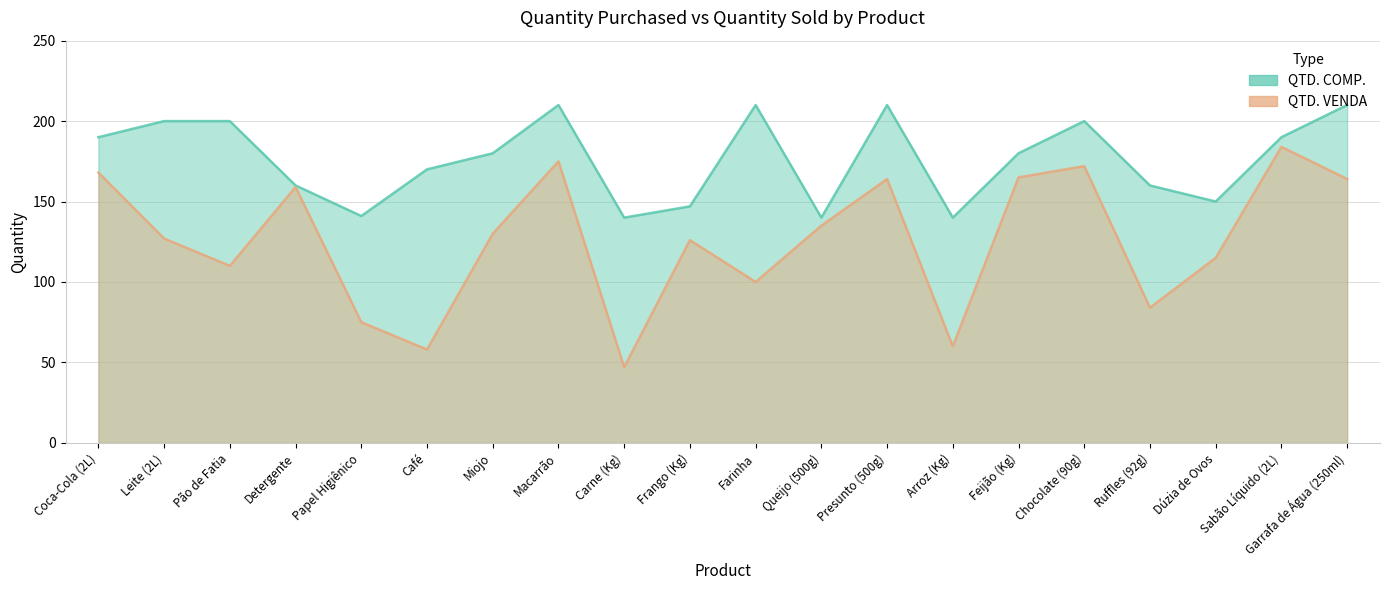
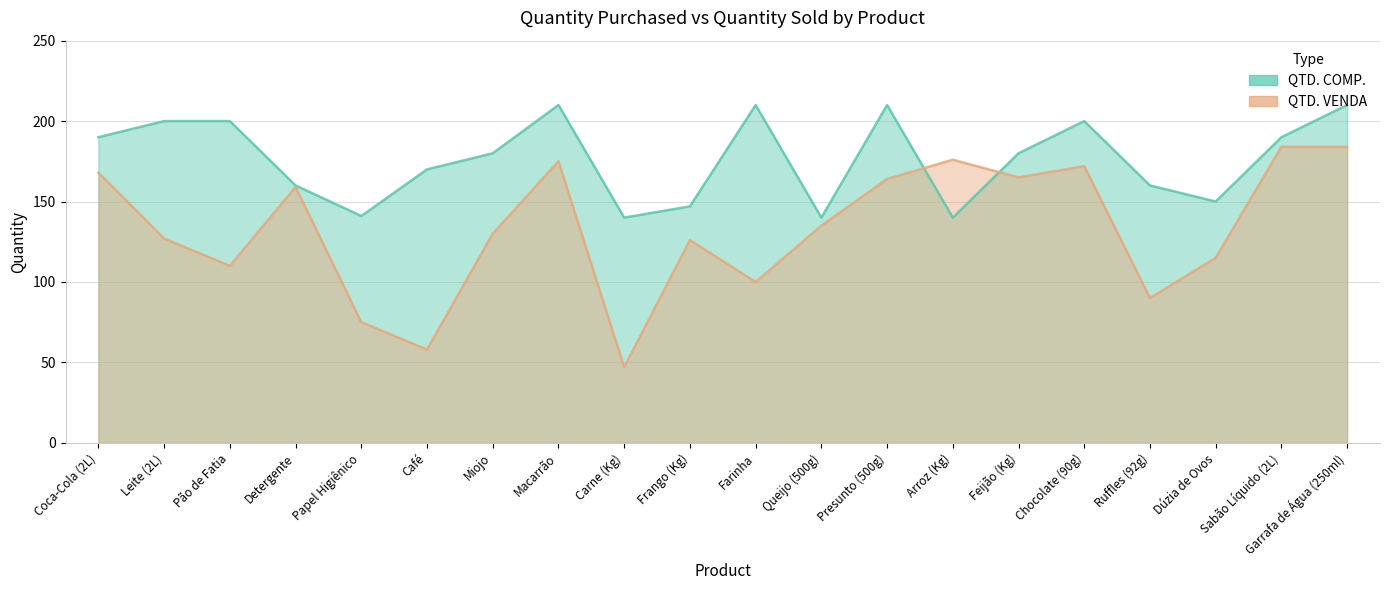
  {
    "QTD. COMP.": {
      "Coca-Cola (2L)": 190,
      "Leite (2L)": 200,
      "Pão de Fatia": 200,
      "Papel Higiênico": 141,
      "Café": 170,
      "Miojo": 180,
      "Macarrão": 210,
      "Carne (Kg)": 140,
      "Frango (Kg)": 147,
      "Farinha": 210,
      "Queijo (500g)": 140,
      "Presunto (500g)": 210,
      "Arroz (Kg)": 140,
      "Feijão (Kg)": 180,
      "Chocolate (90g)": 200,
      "Ruffles (92g)": 160,
      "Dúzia de Ovos": 150,
      "Sabão Líquido (2L)": 190,
      "Garrafa de Água (250ml)": 210
    },
    "QTD. VENDA": {
      "Coca-Cola (2L)": 168,
      "Leite (2L)": 127,
      "Pão de Fatia": 110,
      "Papel Higiênico": 75,
      "Café": 58,
      "Miojo": 130,
      "Macarrão": 175,
      "Carne (Kg)": 47,
      "Frango (Kg)": 126,
      "Farinha": 100,
      "Queijo (500g)": 135,
      "Presunto (500g)": 164,
-     "Arroz (Kg)": 60,
+     "Arroz (Kg)": 176,
      "Feijão (Kg)": 165,
      "Chocolate (90g)": 172,
-     "Ruffles (92g)": 84,
+     "Ruffles (92g)": 90,
      "Dúzia de Ovos": 115,
      "Sabão Líquido (2L)": 184,
-     "Garrafa de Água (250ml)": 164
+     "Garrafa de Água (250ml)": 184
    }
  }
